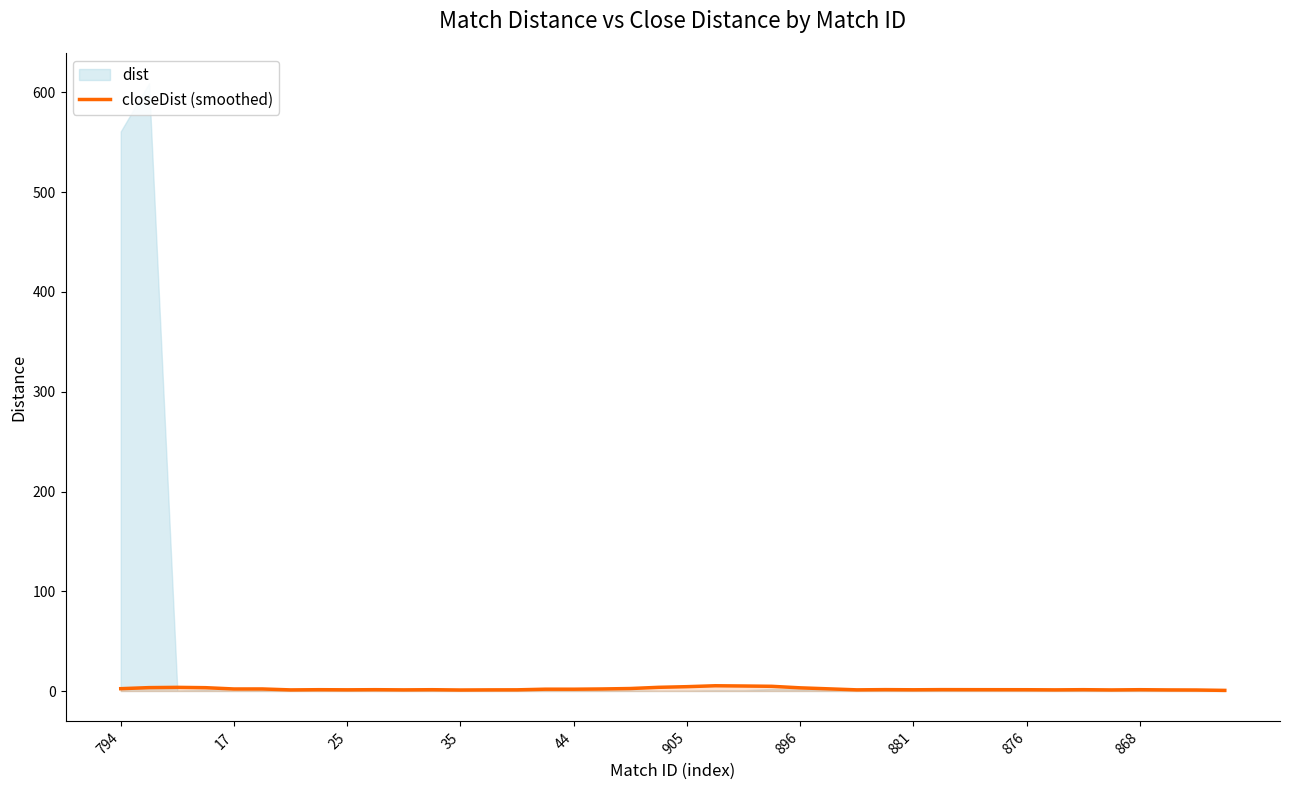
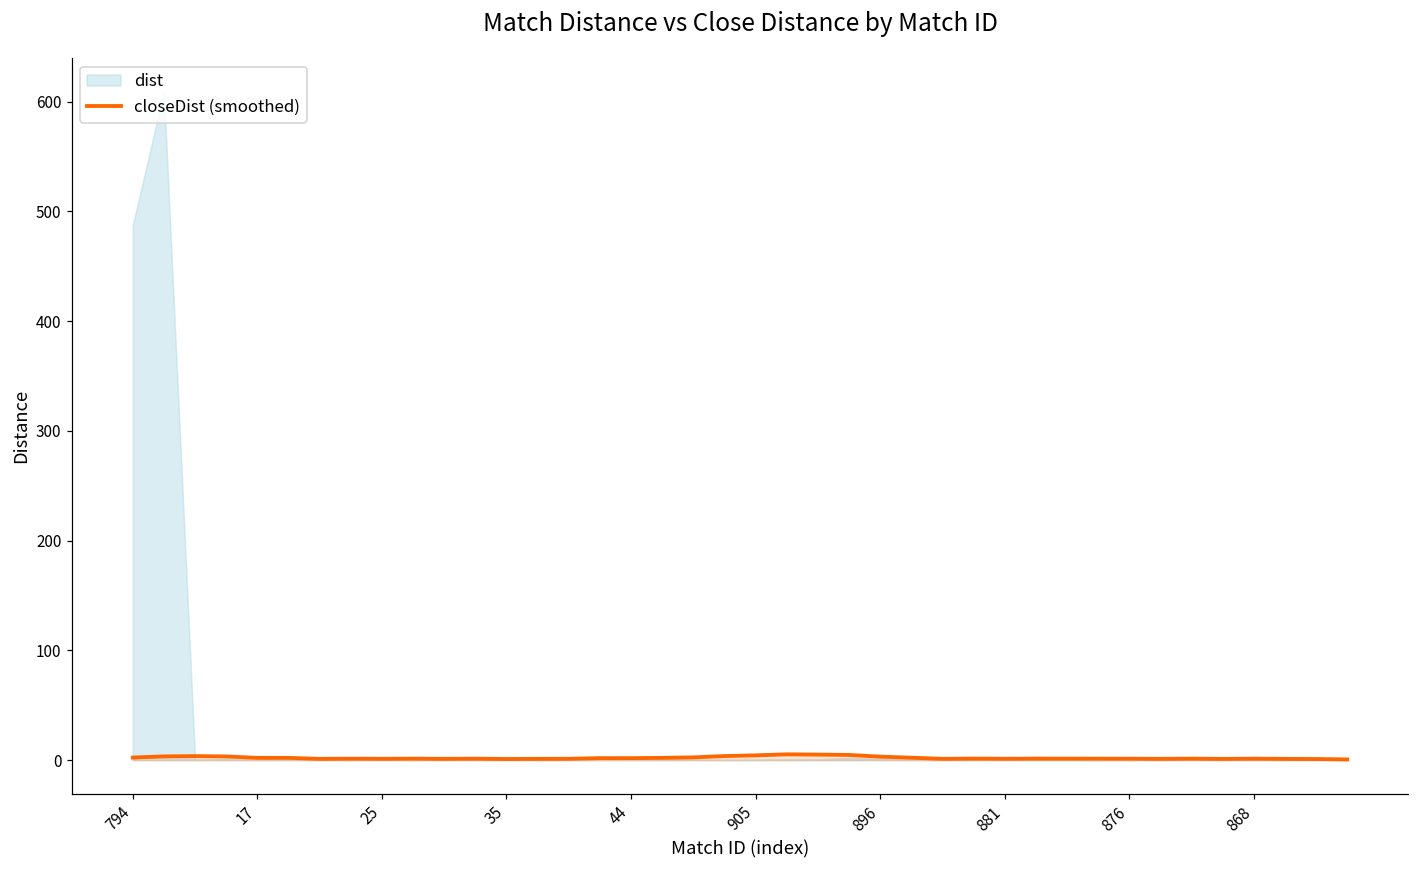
  {
    "dist": {
-     "794": 560
+     "794": 490
    },
    "closeDist (smoothed)": {
      "794": 0,
      "905": 0
    }
  }
